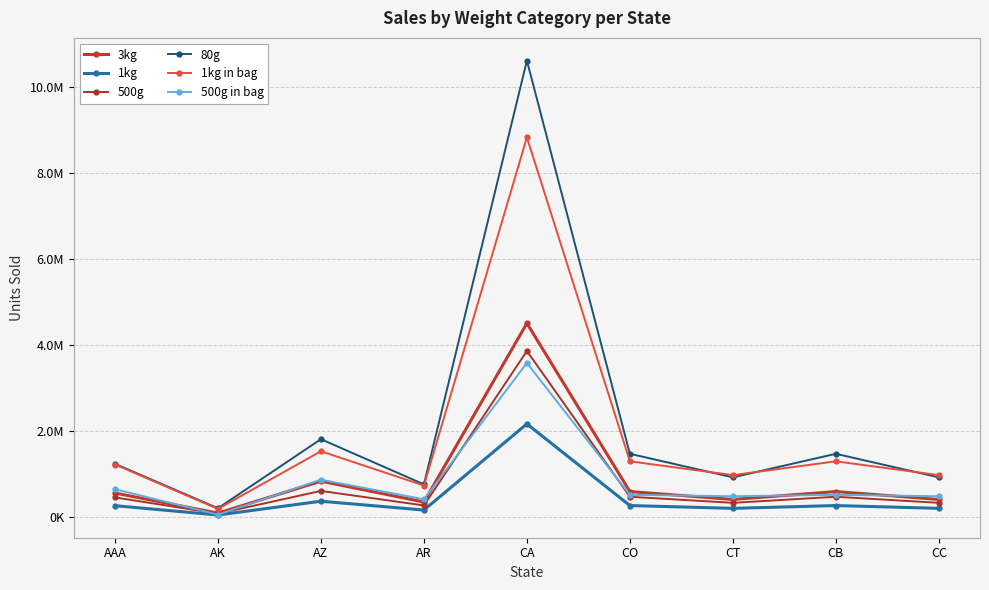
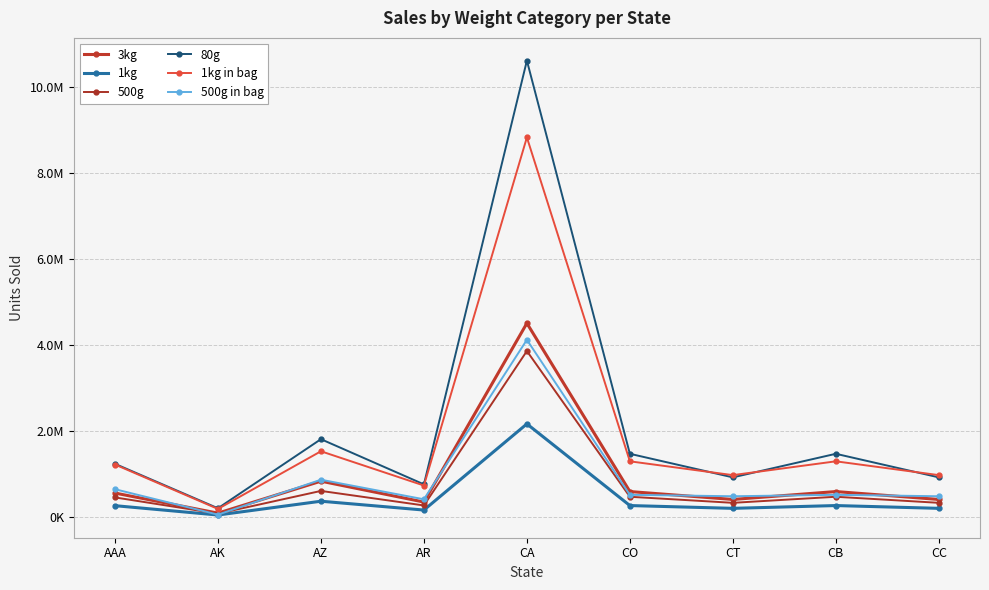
  {
    "500g in bag": {
      "AAA": 600000,
      "AR": 400000,
-     "CA": 3600000,
+     "CA": 4100000,
      "CT": 500000,
      "CC": 500000
    }
  }
